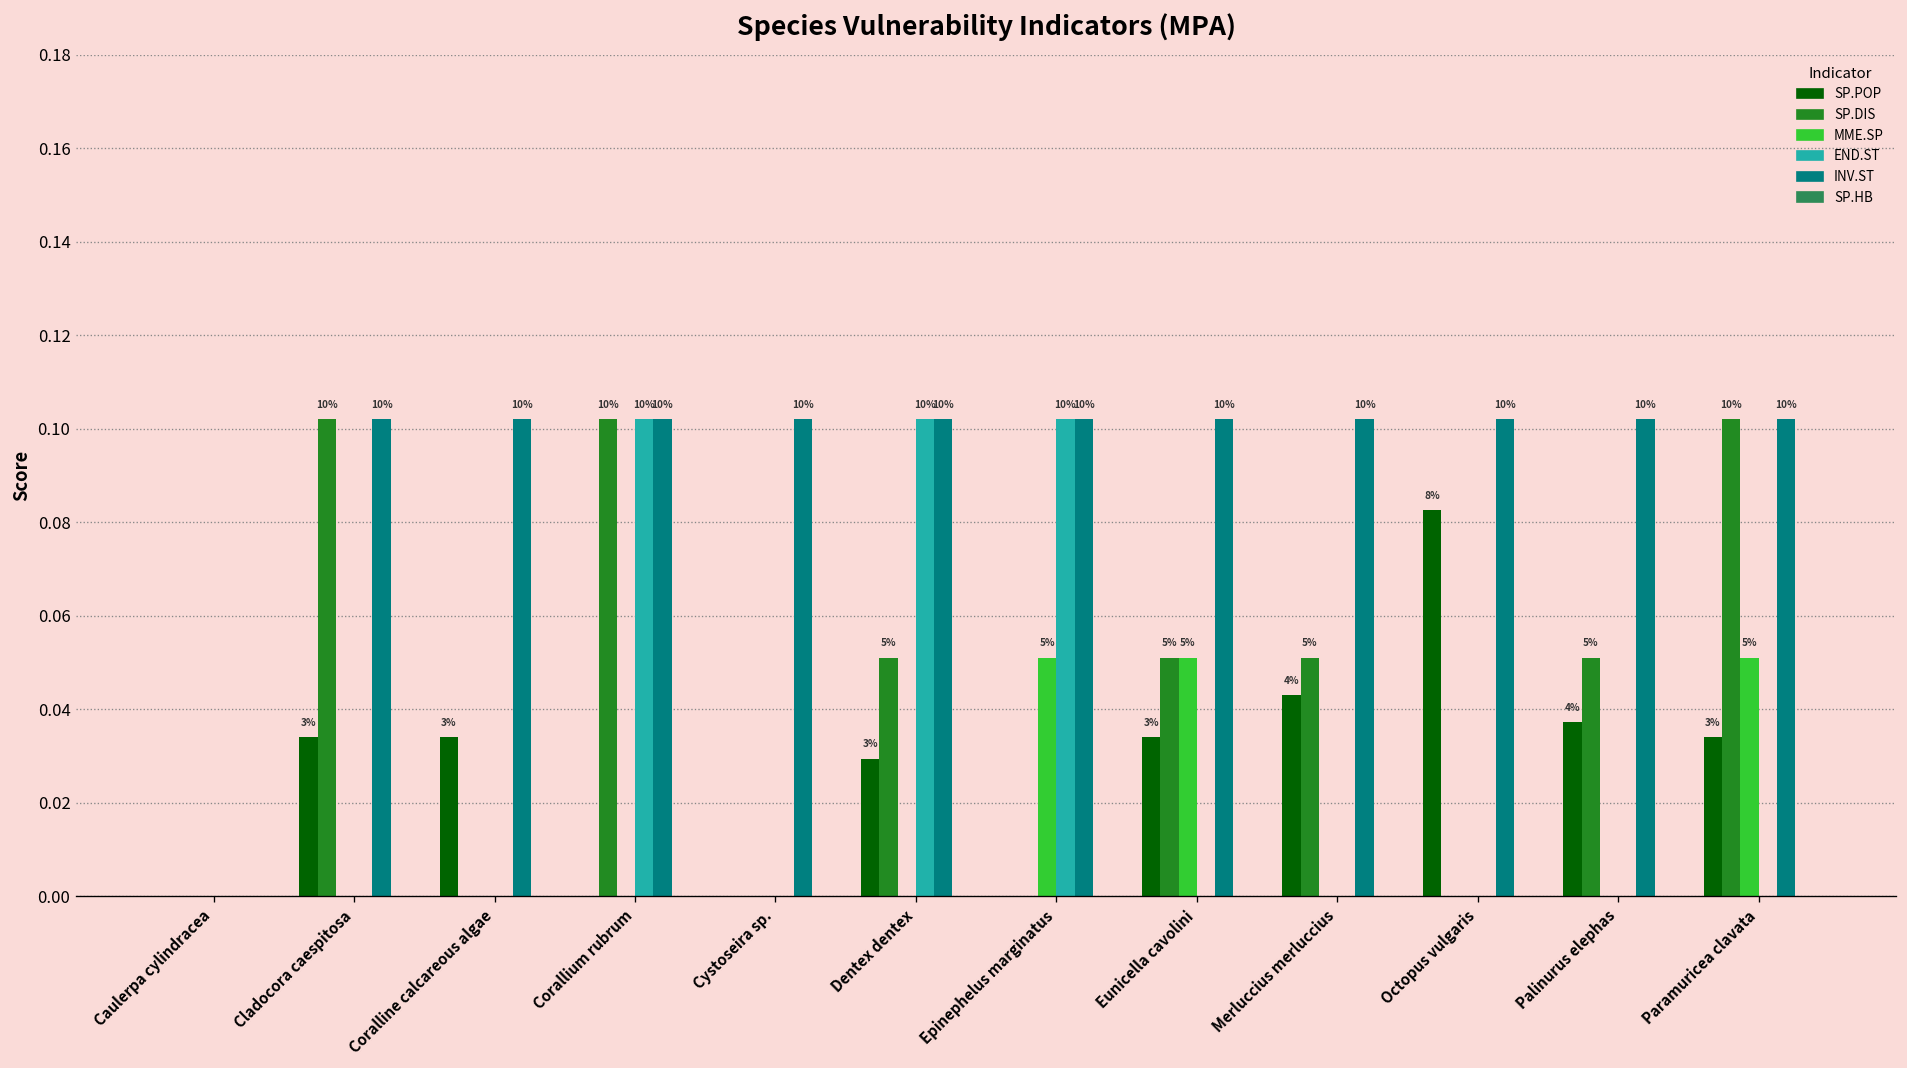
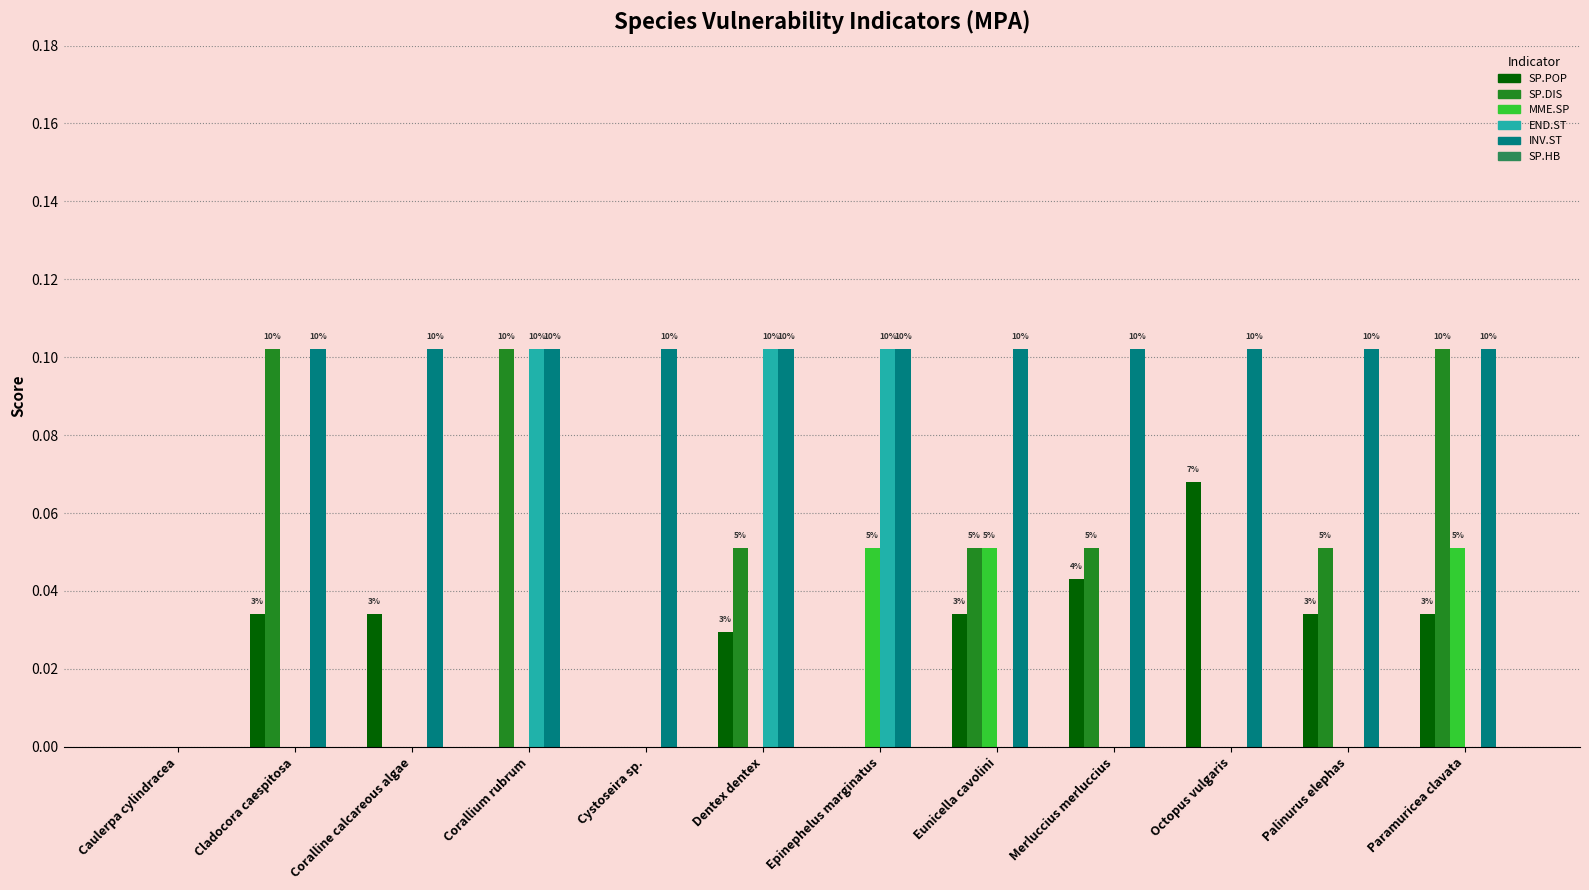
  {
    "SP.POP": {
      "Cladocora caespitosa": "3%",
      "Coralline calcareous algae": "3%",
      "Dentex dentex": "3%",
      "Eunicella cavolini": "3%",
      "Merluccius merluccius": "4%",
-     "Octopus vulgaris": "8%",
-     "Palinurus elephas": "4%",
+     "Octopus vulgaris": "7%",
+     "Palinurus elephas": "3%",
      "Paramuricea clavata": "3%"
    },
    "MME.SP": {
      "Epinephelus marginatus": "5%",
      "Eunicella cavolini": "5%",
      "Paramuricea clavata": "5%"
    },
    "END.ST": {
      "Corallium rubrum": "10%",
      "Dentex dentex": "10%",
      "Epinephelus marginatus": "10%"
    },
    "INV.ST": {
      "Cladocora caespitosa": "10%",
      "Coralline calcareous algae": "10%",
      "Corallium rubrum": "10%",
      "Cystoseira sp.": "10%",
      "Dentex dentex": "10%",
      "Epinephelus marginatus": "10%",
      "Eunicella cavolini": "10%",
      "Merluccius merluccius": "10%",
      "Octopus vulgaris": "10%",
      "Palinurus elephas": "10%",
      "Paramuricea clavata": "10%"
    }
  }
